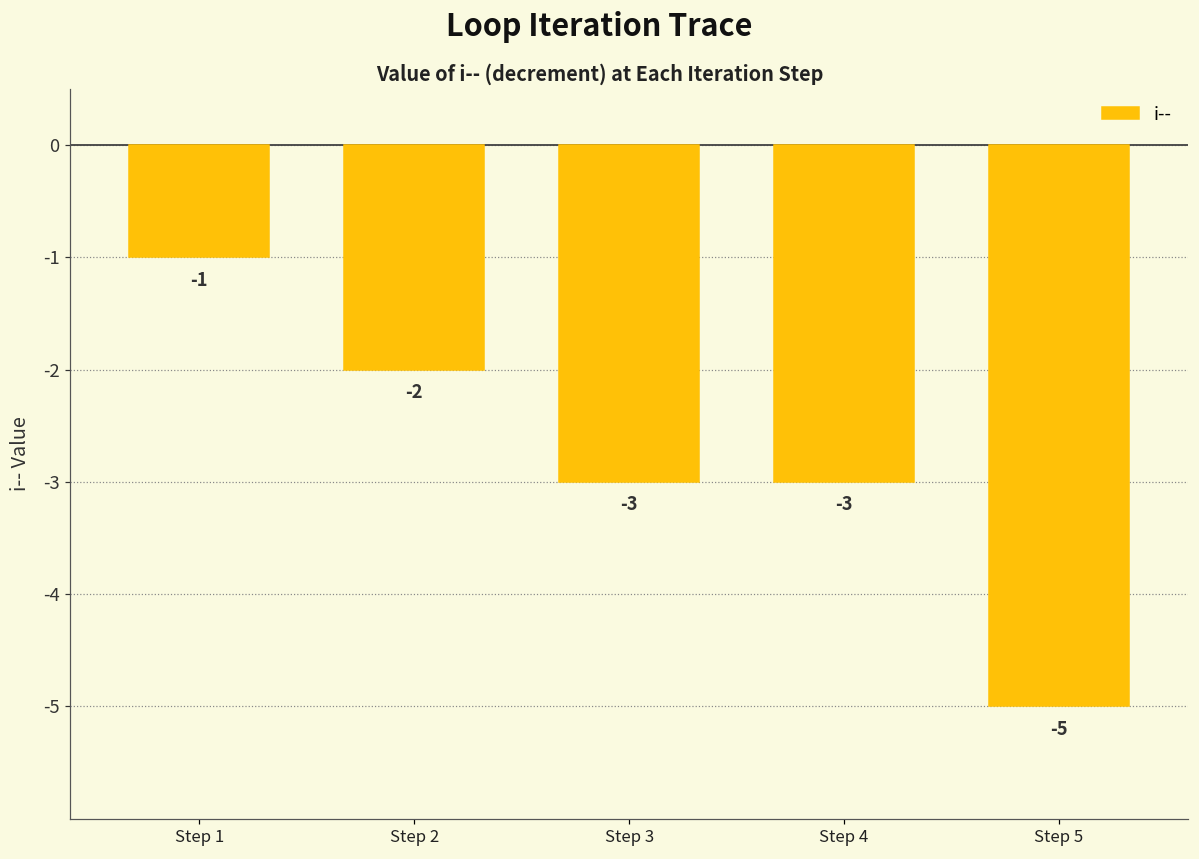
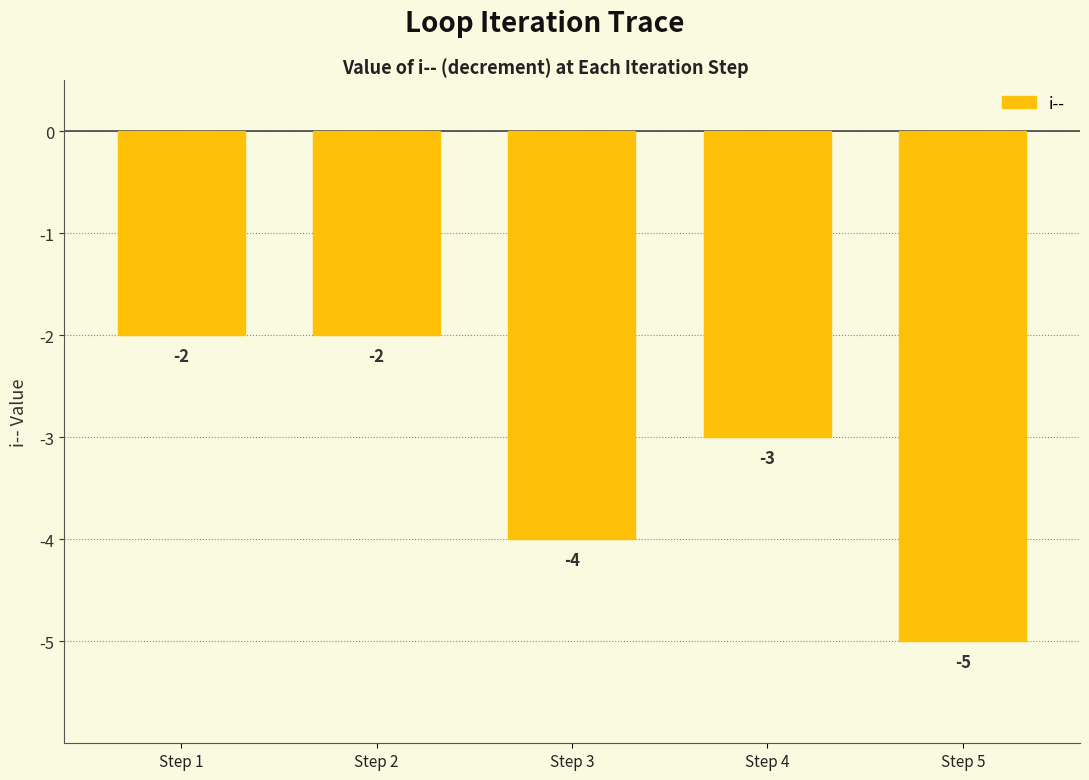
  {
-   "Step 1": -1,
+   "Step 1": -2,
    "Step 2": -2,
-   "Step 3": -3,
+   "Step 3": -4,
    "Step 4": -3,
    "Step 5": -5
  }
